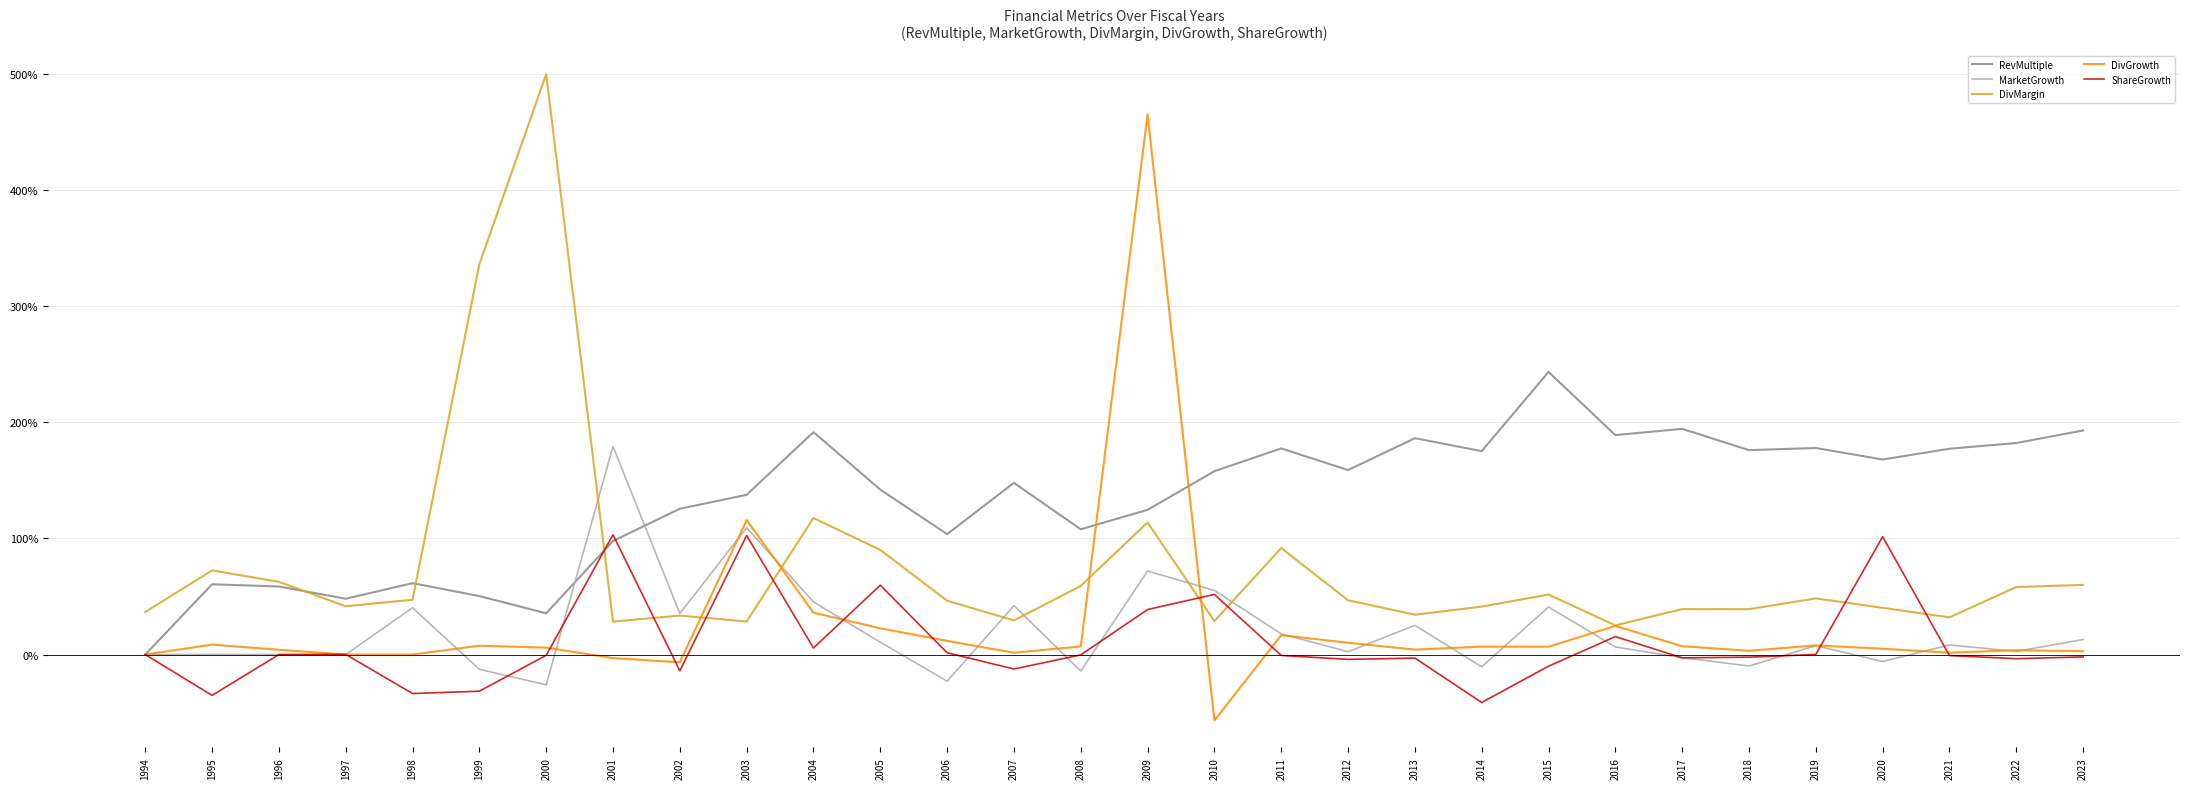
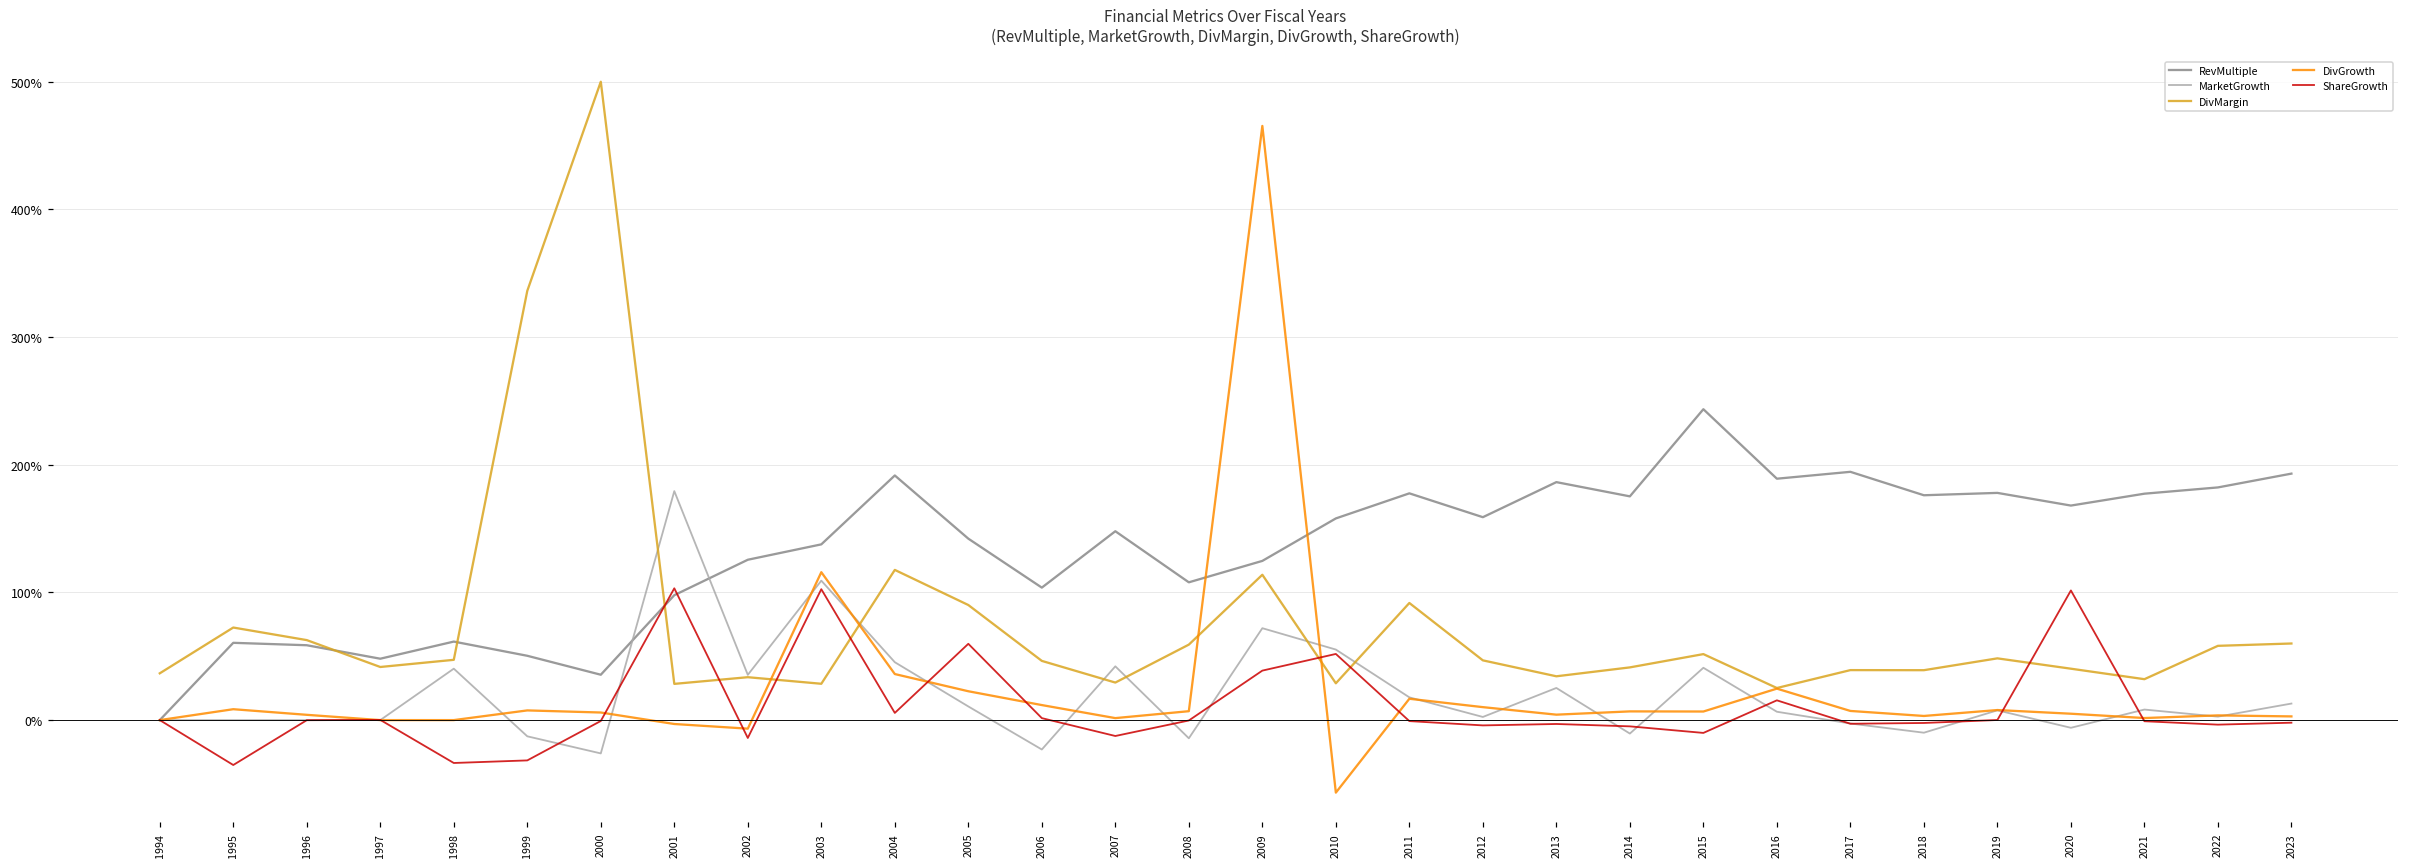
  {
    "ShareGrowth": {
      "1995": "-35%",
      "1998": "-34%",
      "1999": "-32%",
      "2000": "-1%",
      "2001": "103%",
      "2002": "-14%",
      "2003": "103%",
      "2004": "6%",
      "2005": "60%",
      "2006": "2%",
      "2007": "-12%",
      "2008": "0%",
      "2009": "39%",
      "2010": "52%",
      "2011": "-1%",
      "2012": "-4%",
      "2013": "-3%",
-     "2014": "-41%",
+     "2014": "-5%",
      "2015": "-10%",
      "2016": "15%",
      "2018": "-2%",
      "2019": "0%",
      "2020": "102%",
      "2021": "-1%",
      "2022": "-4%",
      "2023": "-2%"
    }
  }
